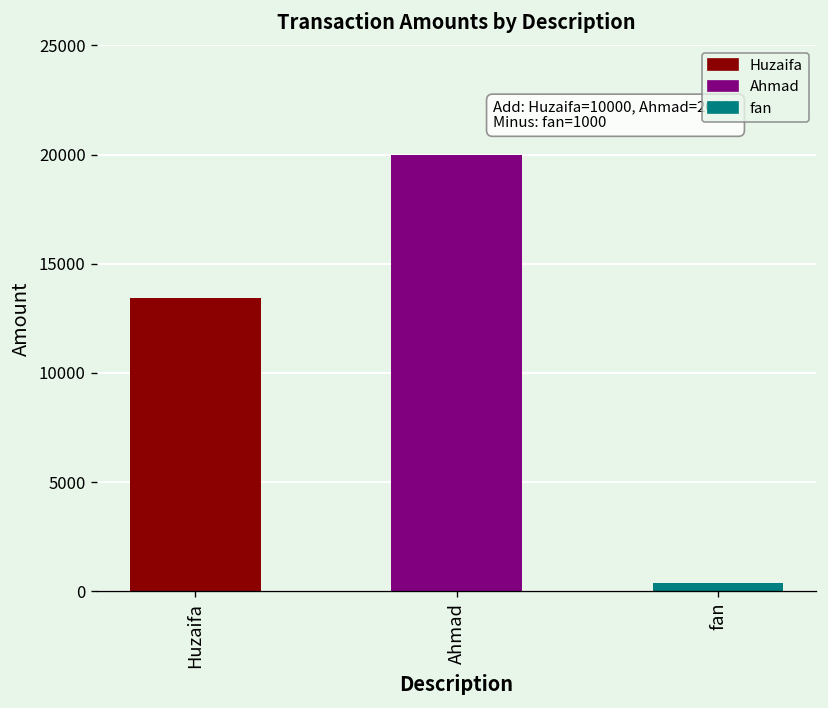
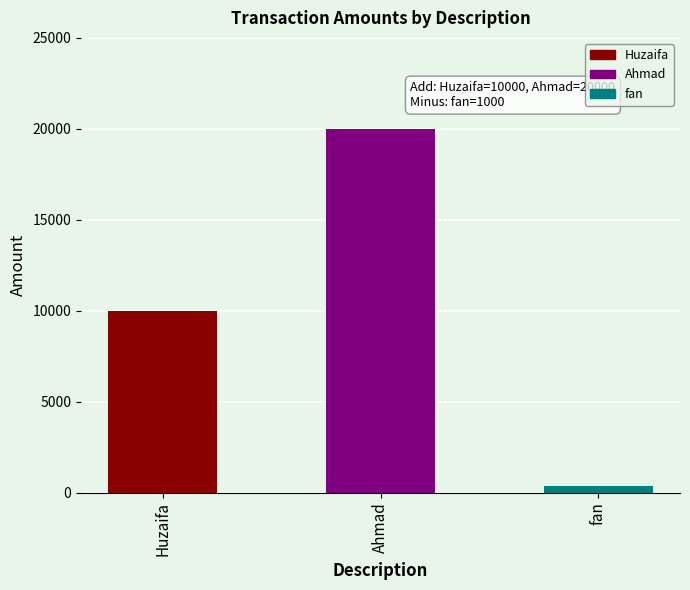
  {
-   "Huzaifa": 13400,
+   "Huzaifa": 10000,
    "Ahmad": 20000,
    "fan": 400
  }
